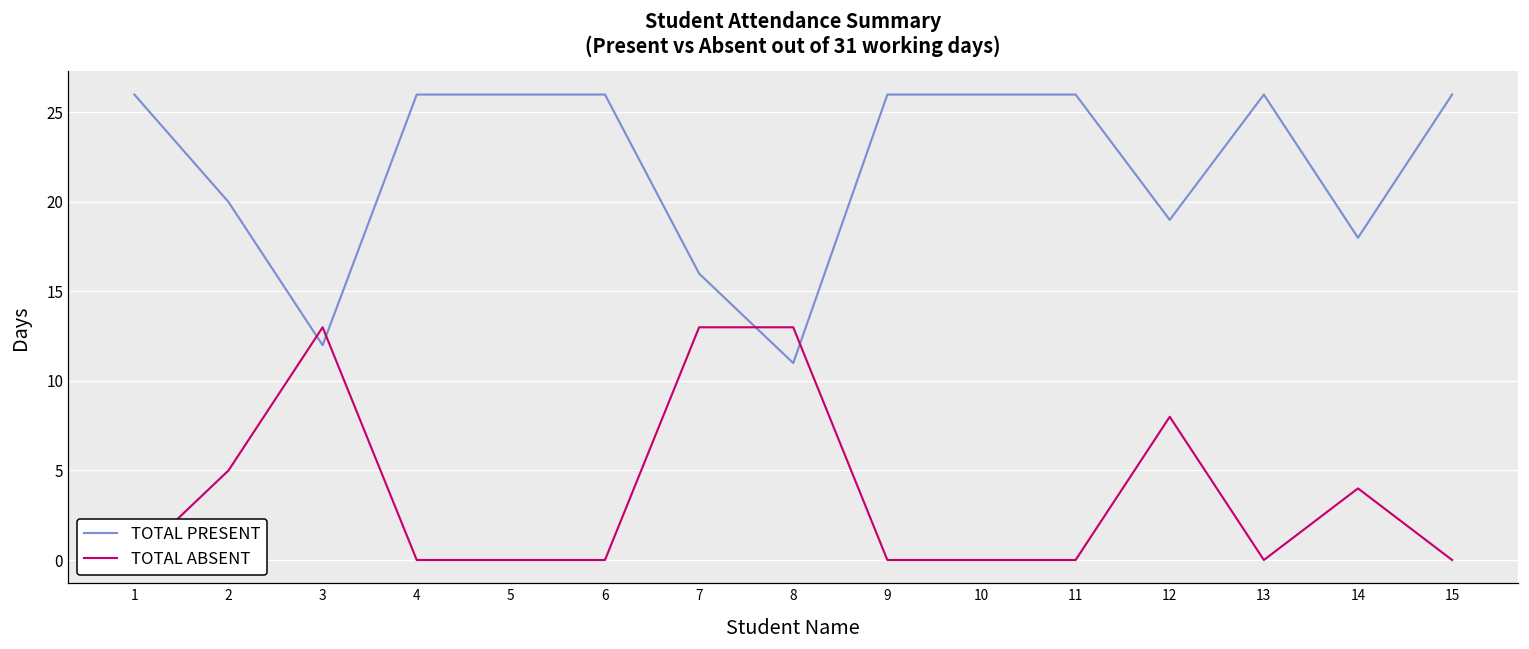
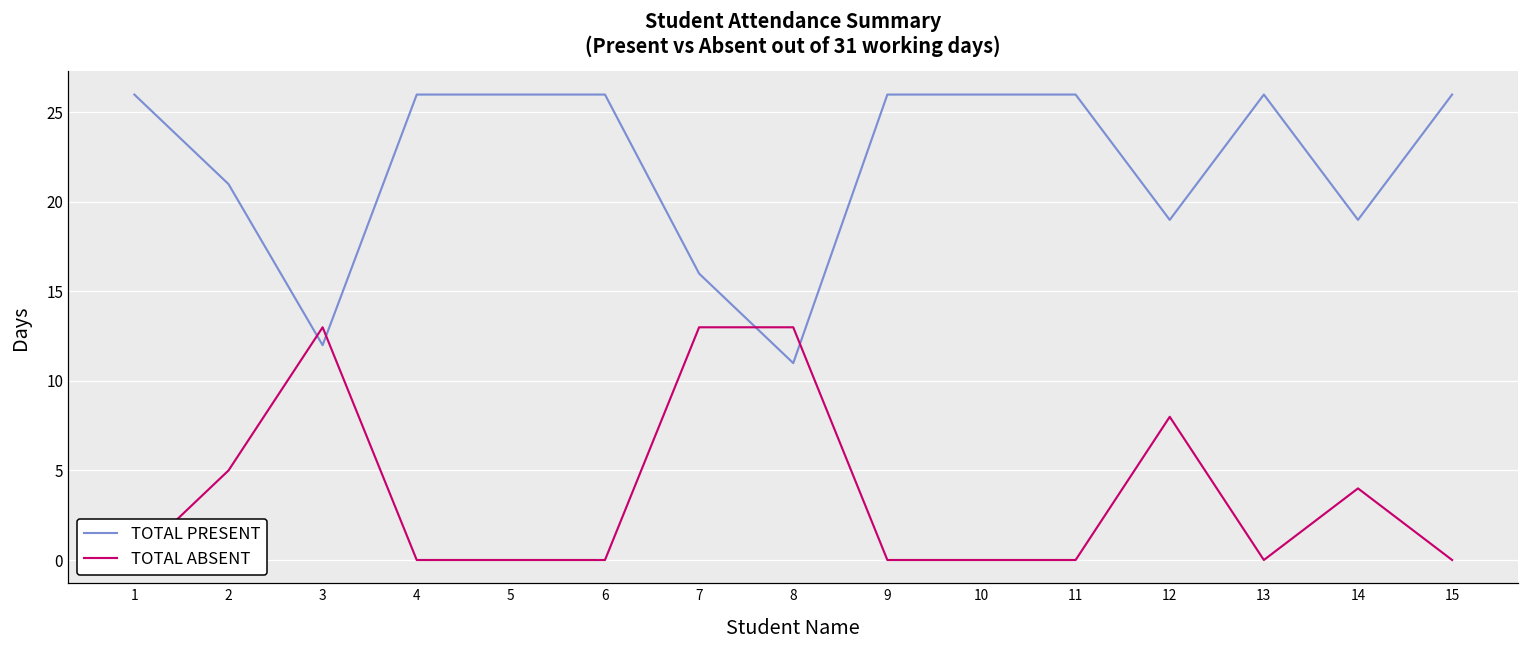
  {
    "TOTAL PRESENT": {
      "1": 26,
-     "2": 20,
+     "2": 21,
      "3": 12,
      "4": 26,
      "5": 26,
      "6": 26,
      "7": 16,
      "8": 11,
      "9": 26,
      "10": 26,
      "11": 26,
      "12": 19,
      "13": 26,
-     "14": 18,
+     "14": 19,
      "15": 26
    },
    "TOTAL ABSENT": {
      "2": 5,
      "3": 13,
      "4": 0,
      "5": 0,
      "6": 0,
      "7": 13,
      "8": 13,
      "9": 0,
      "10": 0,
      "11": 0,
      "12": 8,
      "13": 0,
      "14": 4,
      "15": 0
    }
  }
